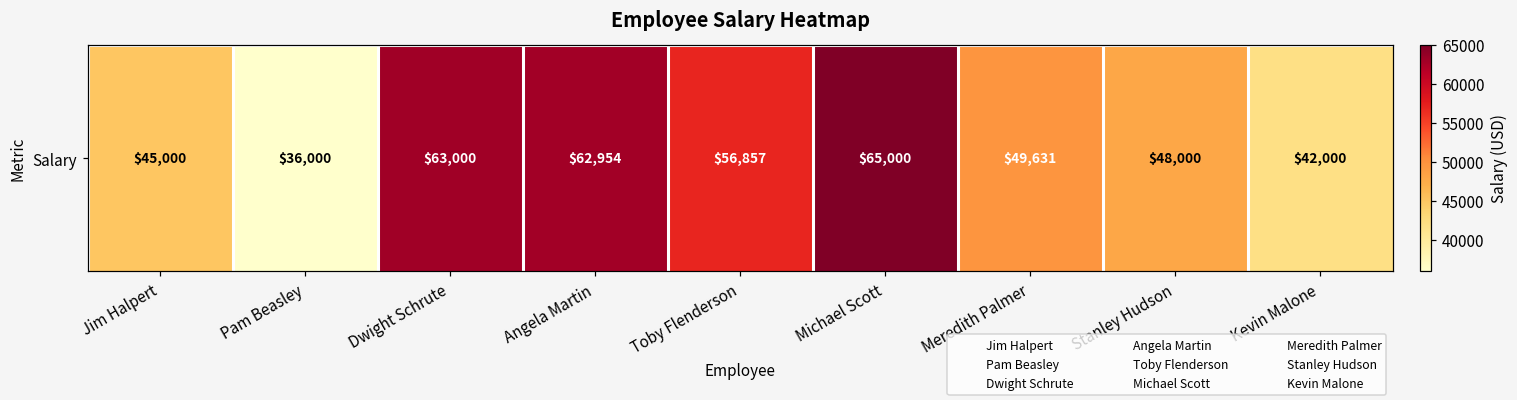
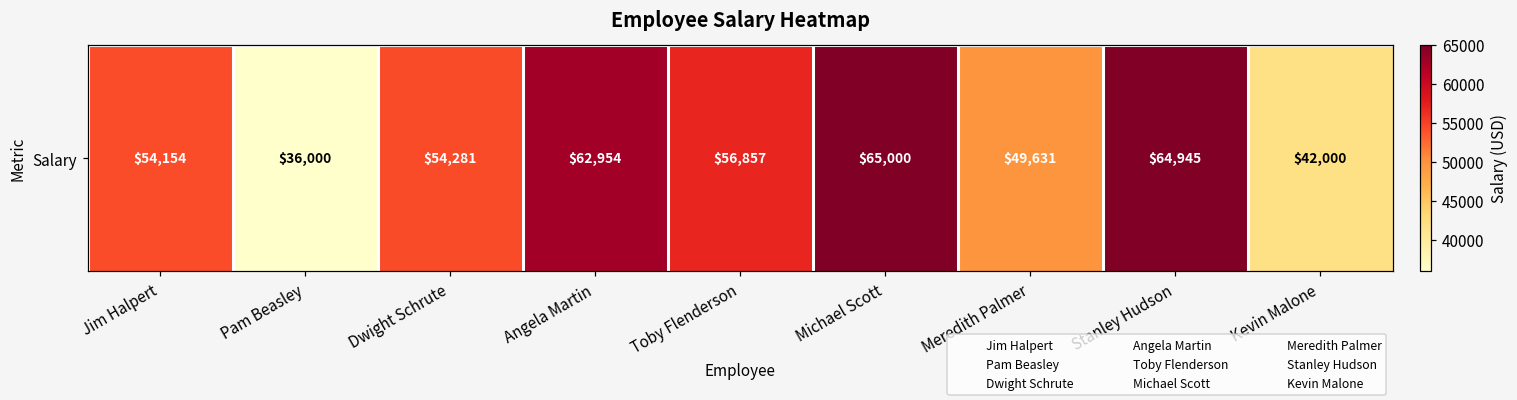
  {
    "Salary": {
-     "Jim Halpert": "$45,000",
+     "Jim Halpert": "$54,154",
      "Pam Beasley": "$36,000",
-     "Dwight Schrute": "$63,000",
+     "Dwight Schrute": "$54,281",
      "Angela Martin": "$62,954",
      "Toby Flenderson": "$56,857",
      "Michael Scott": "$65,000",
      "Meredith Palmer": "$49,631",
-     "Stanley Hudson": "$48,000",
+     "Stanley Hudson": "$64,945",
      "Kevin Malone": "$42,000"
    }
  }
